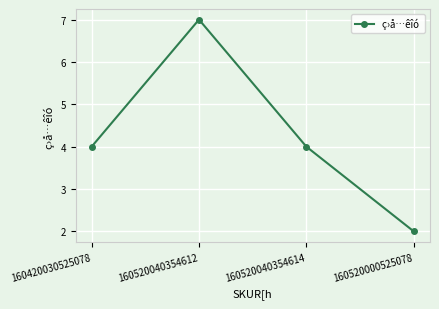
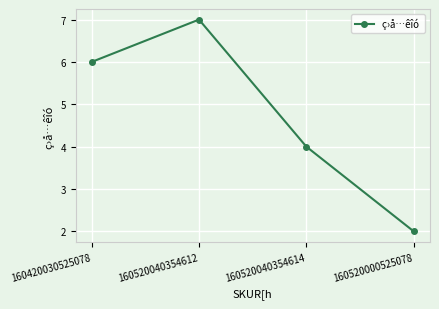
  {
-   "160420030525078": 4,
+   "160420030525078": 6,
    "160520040354612": 7,
    "160520040354614": 4,
    "160520000525078": 2
  }
